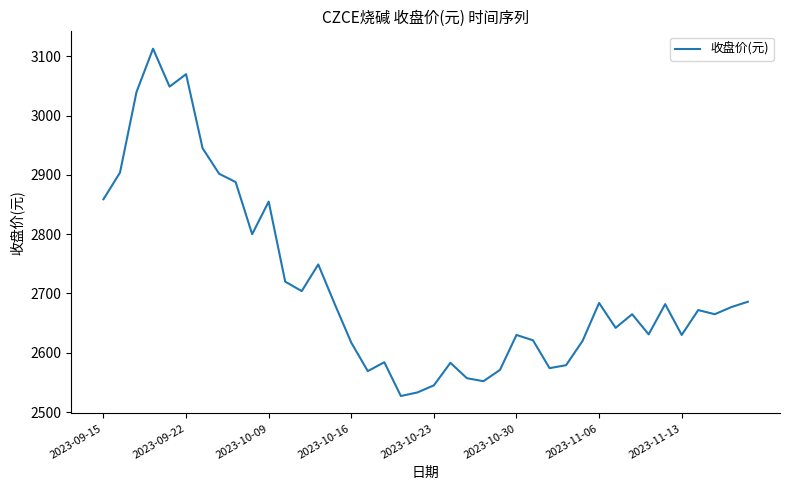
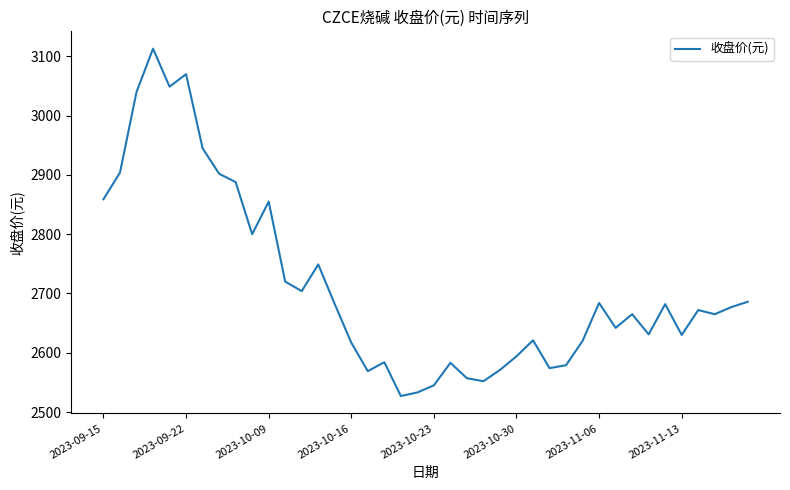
  {
    "2023-09-15": 2860,
    "2023-09-22": 3070,
    "2023-10-09": 2860,
    "2023-10-16": 2620,
    "2023-10-23": 2550,
-   "2023-10-30": 2630,
+   "2023-10-30": 2590,
    "2023-11-06": 2680,
    "2023-11-13": 2630
  }
